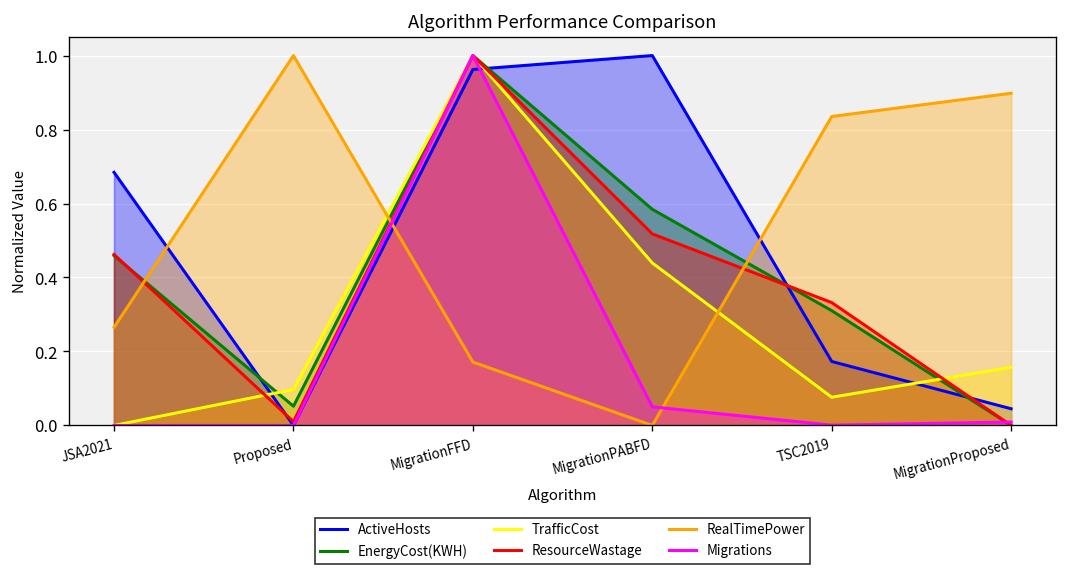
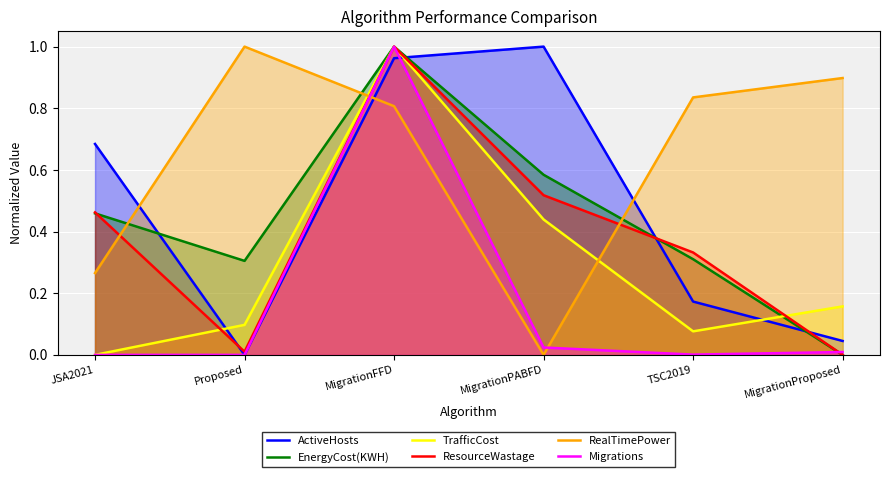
  {
    "ActiveHosts": {
      "JSA2021": 0.68,
      "MigrationFFD": 0.96,
      "MigrationPABFD": 1.00,
      "TSC2019": 0.17,
      "MigrationProposed": 0.05
    },
    "EnergyCost(KWH)": {
-     "Proposed": 0.05,
+     "Proposed": 0.30,
      "MigrationPABFD": 0.58,
      "TSC2019": 0.31
    },
    "TrafficCost": {
      "Proposed": 0.10,
      "MigrationPABFD": 0.44,
      "TSC2019": 0.08,
      "MigrationProposed": 0.16
    },
    "ResourceWastage": {
      "Proposed": 0.01,
      "MigrationPABFD": 0.52,
      "TSC2019": 0.33
    },
    "RealTimePower": {
      "JSA2021": 0.27,
      "Proposed": 1.00,
-     "MigrationFFD": 0.17,
+     "MigrationFFD": 0.81,
      "MigrationPABFD": 0.00,
      "TSC2019": 0.84,
      "MigrationProposed": 0.90
    },
    "Migrations": {
-     "MigrationPABFD": 0.05,
+     "MigrationPABFD": 0.02,
      "TSC2019": 0.00,
      "MigrationProposed": 0.01
    }
  }
